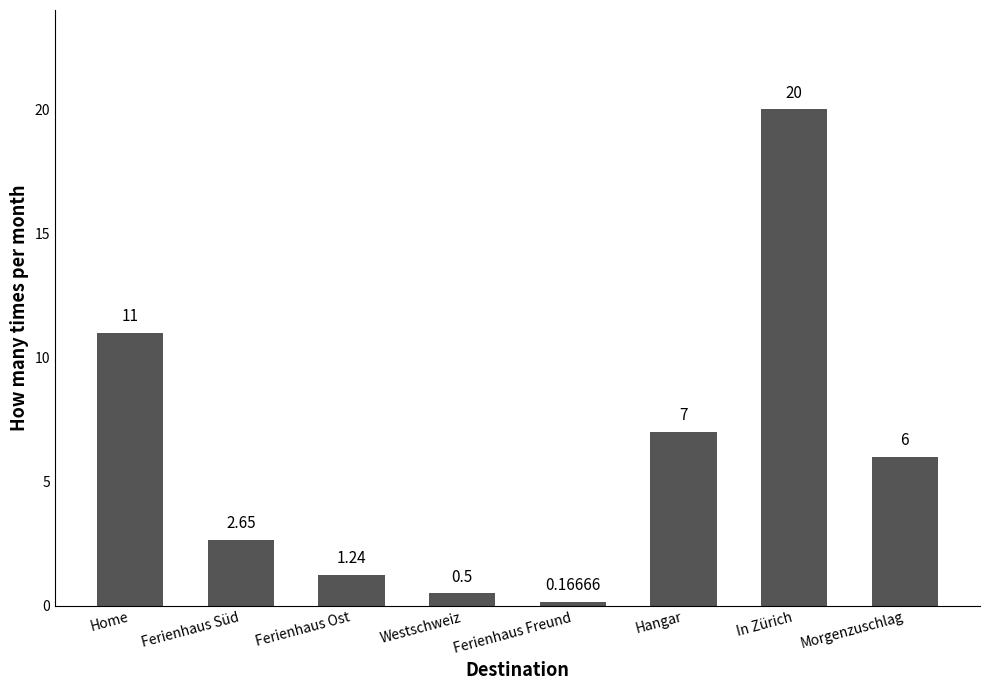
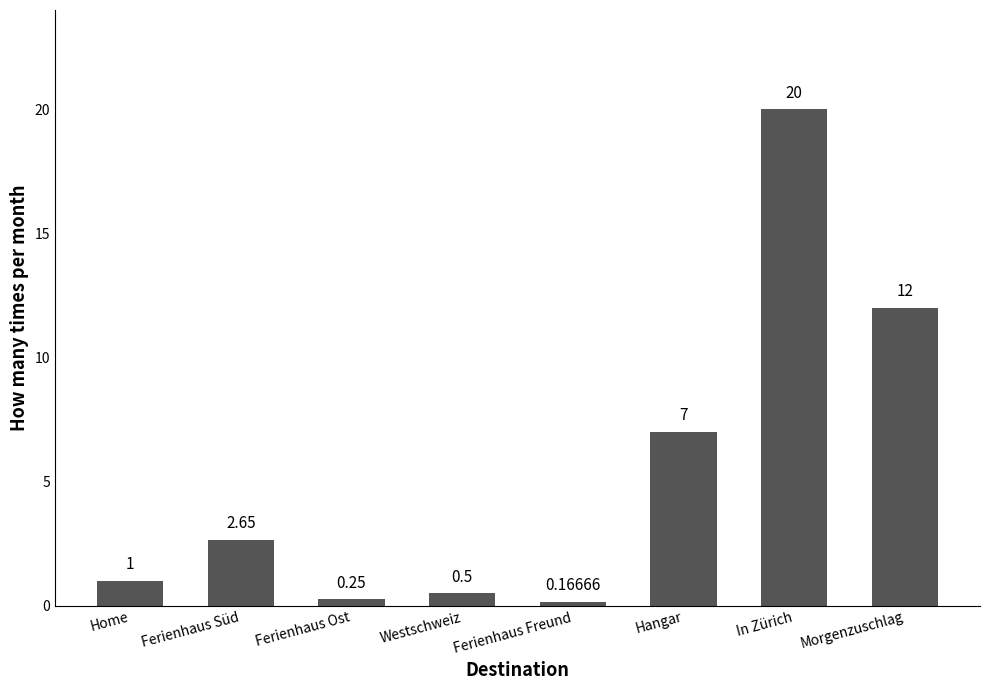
  {
-   "Home": 11,
+   "Home": 1,
    "Ferienhaus Süd": 2.65,
-   "Ferienhaus Ost": 1.24,
+   "Ferienhaus Ost": 0.25,
    "Westschweiz": 0.5,
    "Ferienhaus Freund": 0.16666,
    "Hangar": 7,
    "In Zürich": 20,
-   "Morgenzuschlag": 6
+   "Morgenzuschlag": 12
  }
